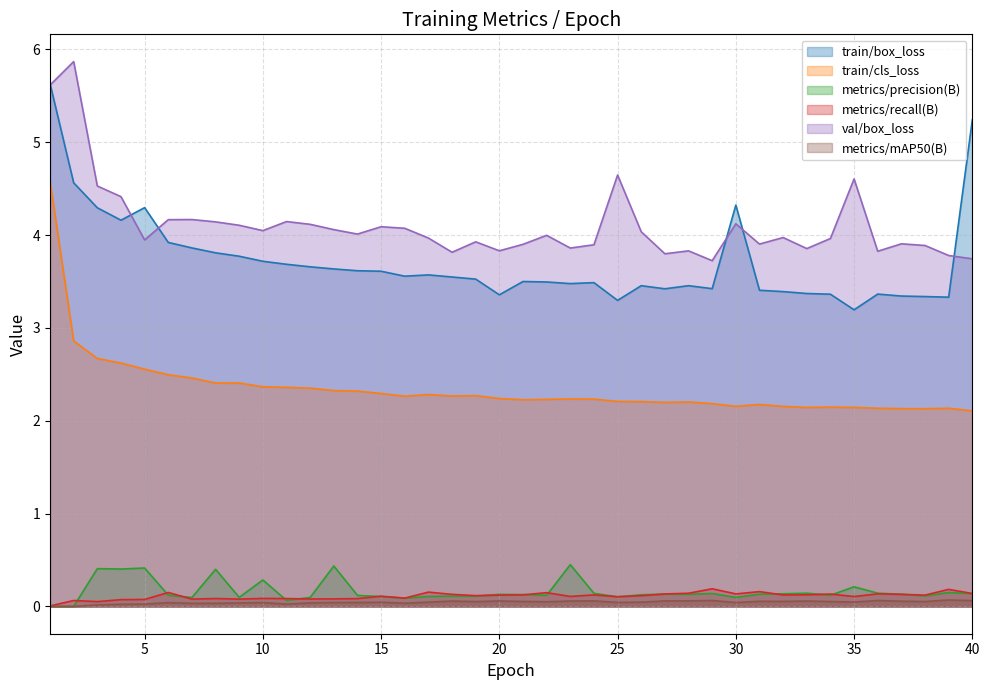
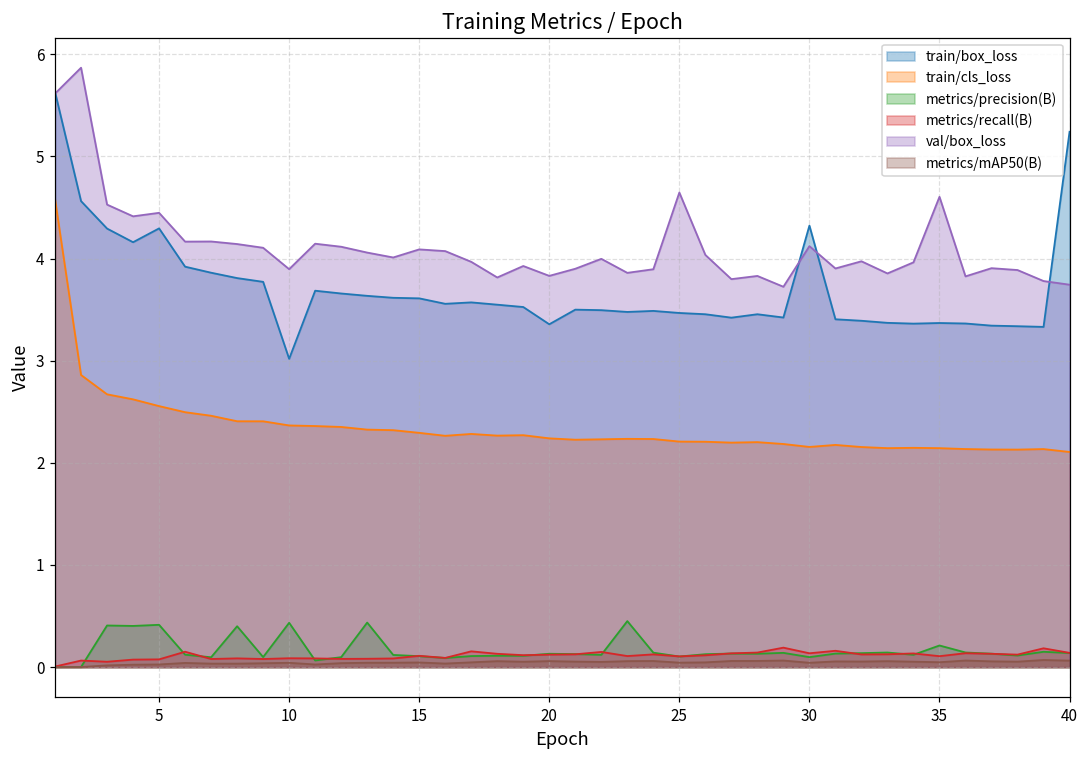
  {
    "train/box_loss": {
      "5": 4.3,
-     "10": 3.7,
+     "10": 3.0,
      "15": 3.6,
      "20": 3.4,
-     "25": 3.3,
+     "25": 3.5,
      "30": 4.3,
-     "35": 3.2,
+     "35": 3.4,
      "40": 5.2
    },
    "metrics/precision(B)": {
      "5": 0.4,
-     "10": 0.3,
+     "10": 0.4,
      "30": 0.1,
      "35": 0.2
    },
    "val/box_loss": {
-     "5": 3.9,
-     "10": 4.0,
+     "5": 4.4,
+     "10": 3.9,
      "15": 4.1,
      "20": 3.8,
      "25": 4.6,
      "30": 4.1,
      "35": 4.6,
      "40": 3.7
    }
  }
